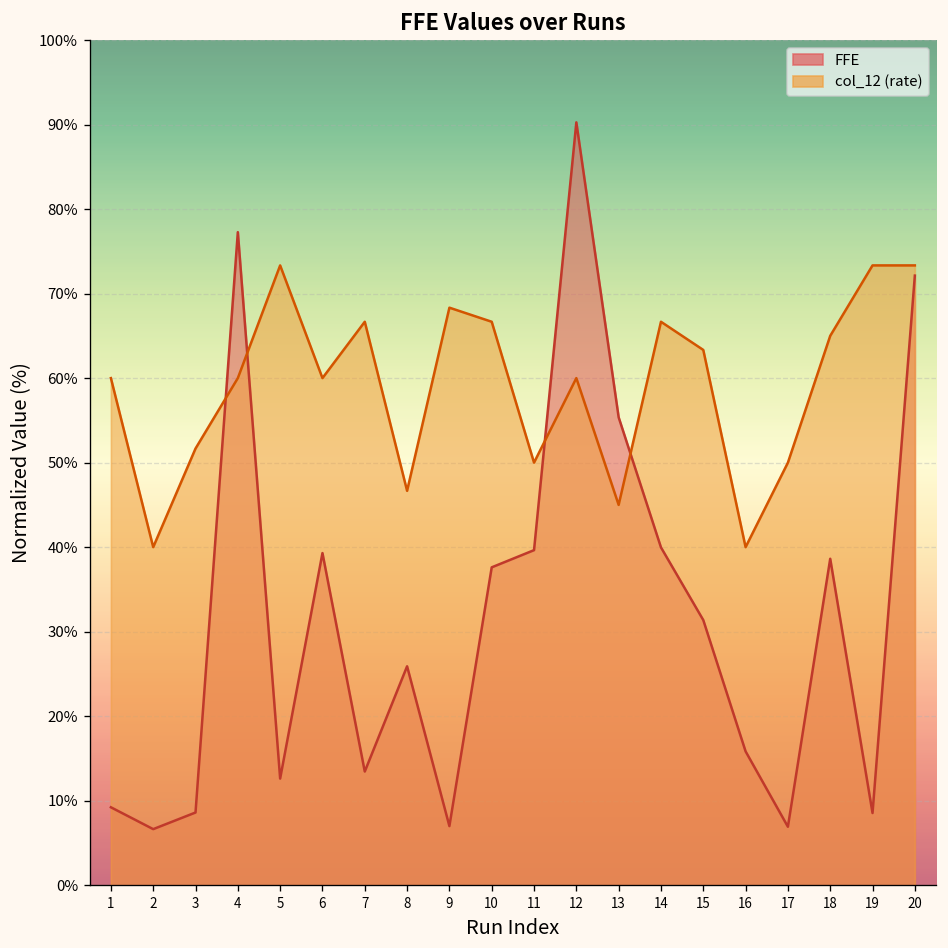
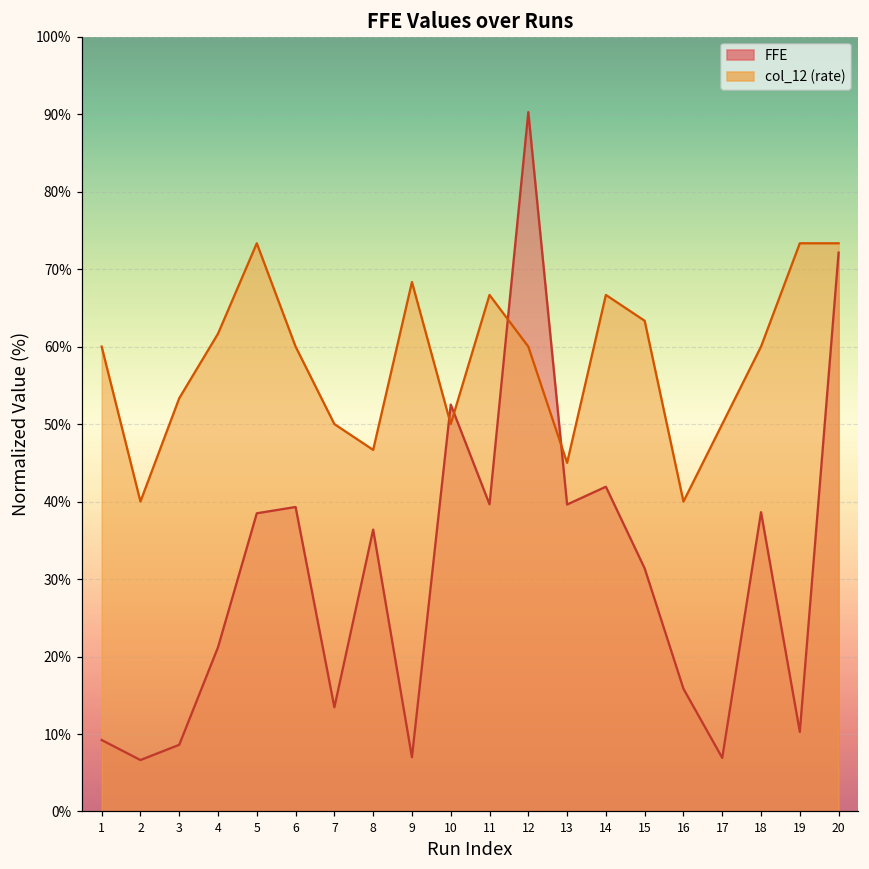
  {
    "FFE": {
      "1": "9%",
      "2": "7%",
      "3": "9%",
-     "4": "77%",
-     "5": "13%",
+     "4": "21%",
+     "5": "38%",
      "6": "39%",
      "7": "13%",
-     "8": "26%",
+     "8": "36%",
      "9": "7%",
-     "10": "38%",
+     "10": "53%",
      "11": "40%",
      "12": "90%",
-     "13": "55%",
-     "14": "40%",
+     "13": "40%",
+     "14": "42%",
      "15": "31%",
      "16": "16%",
      "17": "7%",
      "18": "39%",
-     "19": "9%",
+     "19": "10%",
      "20": "72%"
    },
    "col_12 (rate)": {
      "1": "60%",
      "2": "40%",
-     "3": "52%",
-     "4": "60%",
+     "3": "53%",
+     "4": "62%",
      "5": "73%",
      "6": "60%",
-     "7": "67%",
+     "7": "50%",
      "8": "47%",
      "9": "68%",
-     "10": "67%",
-     "11": "50%",
+     "10": "50%",
+     "11": "67%",
      "12": "60%",
      "13": "45%",
      "14": "67%",
      "15": "63%",
      "16": "40%",
      "17": "50%",
-     "18": "65%",
+     "18": "60%",
      "19": "73%",
      "20": "73%"
    }
  }
